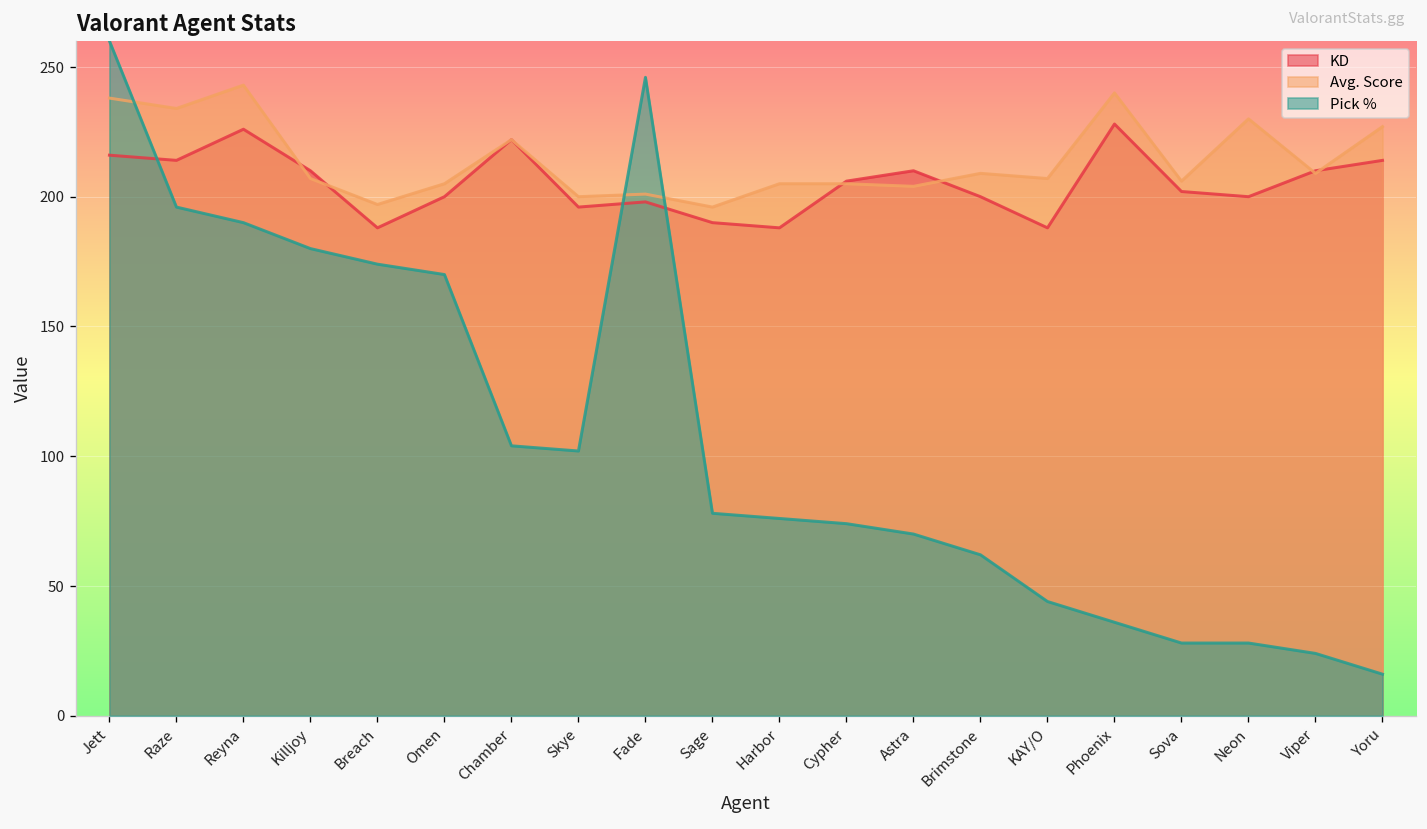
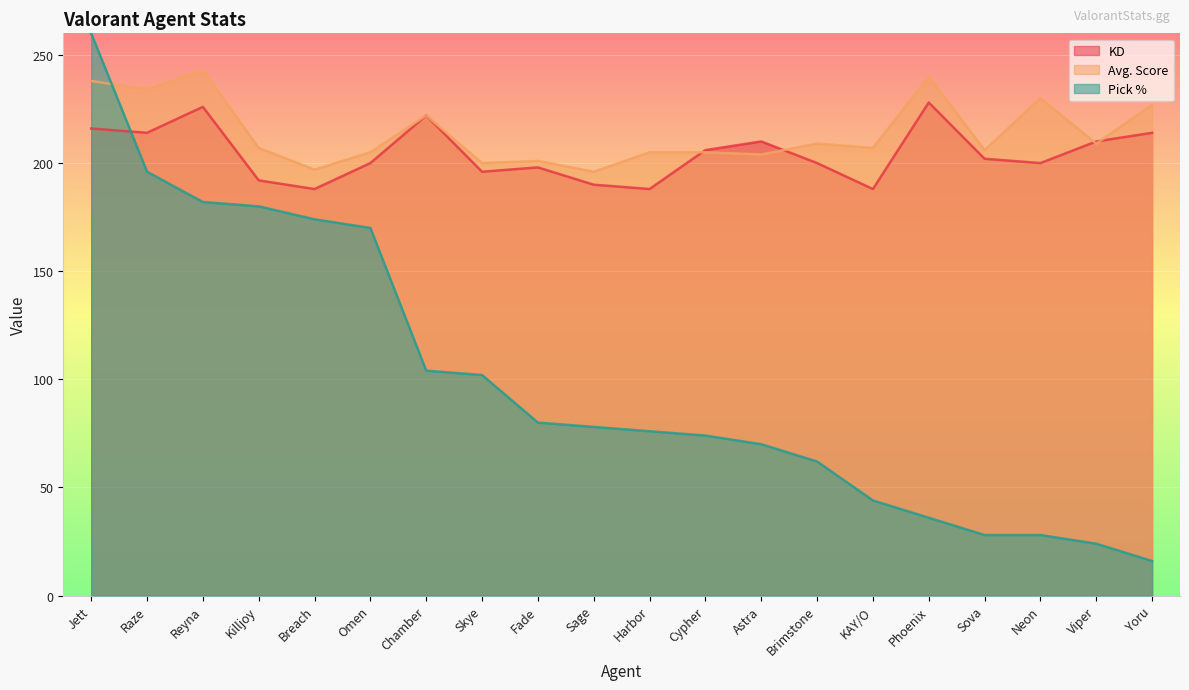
  {
    "KD": {
      "Jett": 216,
      "Raze": 214,
      "Reyna": 226,
-     "Killjoy": 210,
+     "Killjoy": 192,
      "Breach": 188,
      "Omen": 200,
      "Skye": 196,
      "Fade": 198,
      "Sage": 190,
      "Harbor": 188,
      "Astra": 210,
      "Brimstone": 200,
      "KAY/O": 188,
      "Phoenix": 228,
      "Sova": 202,
      "Neon": 200,
      "Yoru": 214
    },
    "Avg. Score": {
      "Jett": 238,
      "Raze": 234,
      "Reyna": 243,
      "Killjoy": 207,
      "Breach": 197,
      "Omen": 205,
      "Skye": 200,
      "Fade": 201,
      "Sage": 196,
      "Harbor": 205,
      "Astra": 204,
      "Brimstone": 209,
      "KAY/O": 207,
      "Phoenix": 240,
      "Sova": 206,
      "Neon": 230,
      "Yoru": 227
    },
    "Pick %": {
      "Jett": 260,
      "Raze": 196,
-     "Reyna": 190,
+     "Reyna": 182,
      "Killjoy": 180,
      "Breach": 174,
      "Omen": 170,
      "Chamber": 104,
      "Skye": 102,
-     "Fade": 246,
+     "Fade": 80,
      "Sage": 78,
      "Harbor": 76,
      "Cypher": 74,
      "Astra": 70,
      "Brimstone": 62,
      "KAY/O": 44,
      "Phoenix": 36,
      "Sova": 28,
      "Neon": 28,
      "Viper": 24,
      "Yoru": 16
    }
  }
